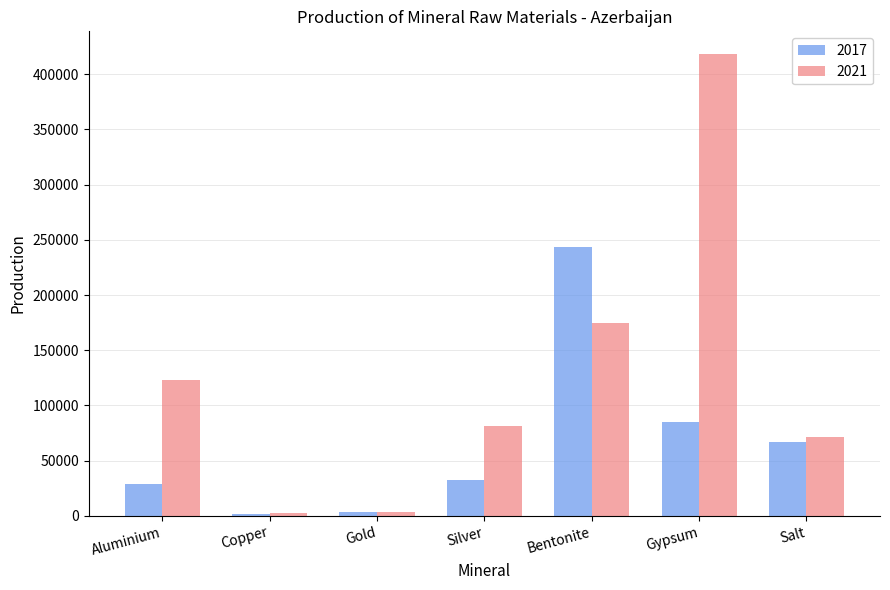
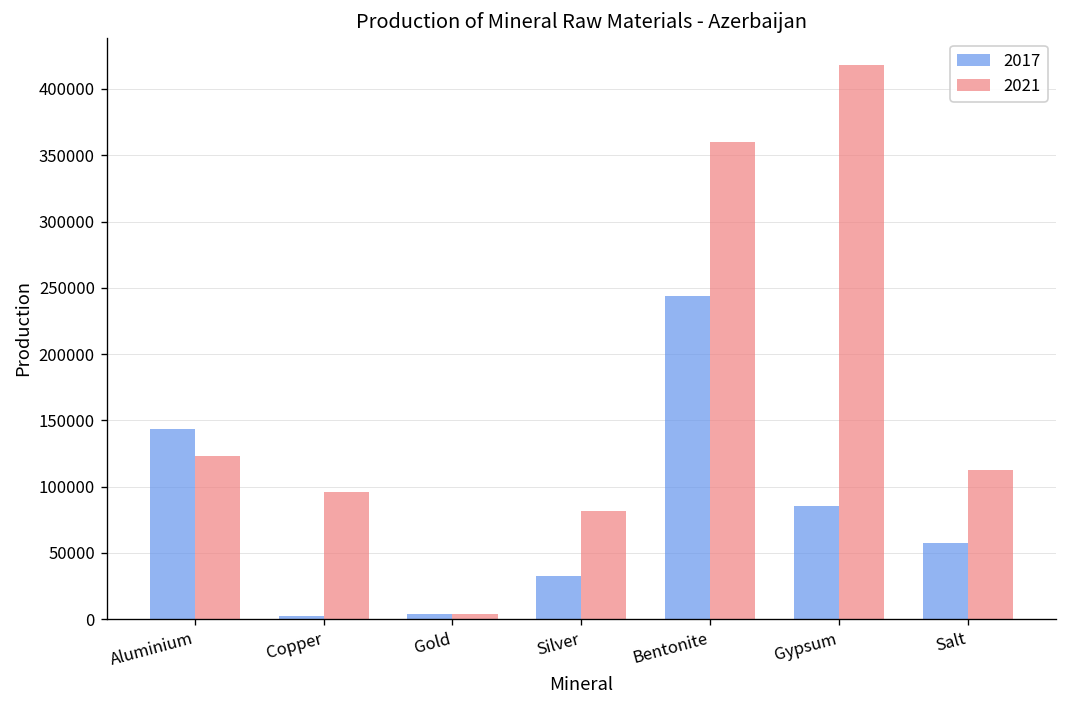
  {
    "2017": {
-     "Aluminium": 29000,
+     "Aluminium": 143000,
      "Gold": 4000,
      "Silver": 32000,
      "Bentonite": 244000,
      "Gypsum": 85000,
-     "Salt": 67000
+     "Salt": 58000
    },
    "2021": {
      "Aluminium": 123000,
-     "Copper": 3000,
+     "Copper": 96000,
      "Gold": 3000,
      "Silver": 81000,
-     "Bentonite": 174000,
+     "Bentonite": 360000,
      "Gypsum": 418000,
-     "Salt": 71000
+     "Salt": 112000
    }
  }
